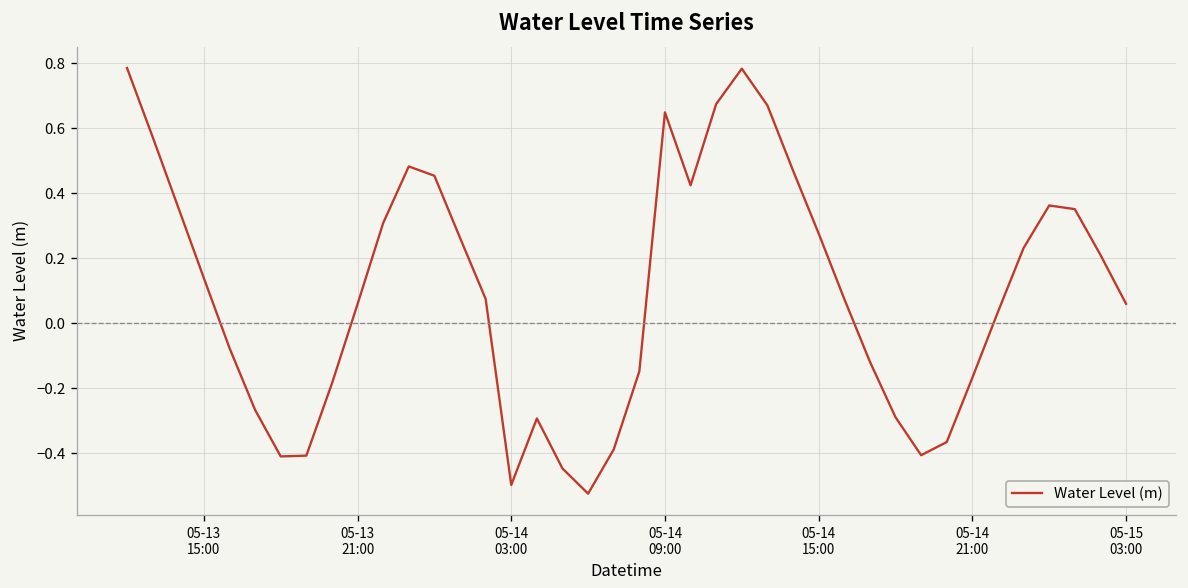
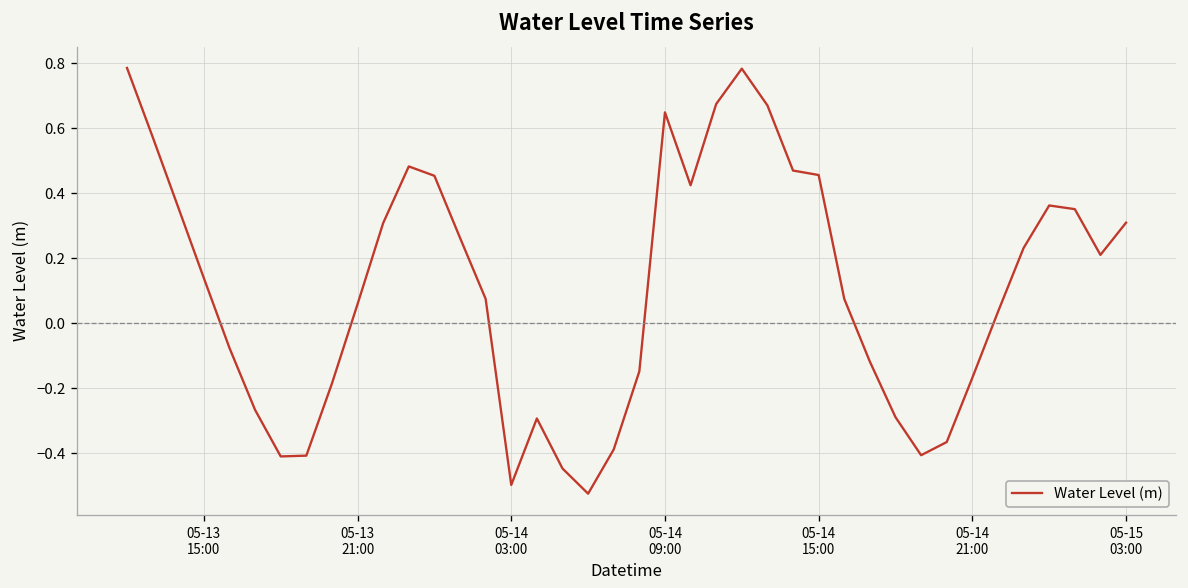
  {
    "05-13 15:00": 0.14,
    "05-13 21:00": 0.06,
    "05-14 03:00": -0.50,
    "05-14 09:00": 0.65,
-   "05-14 15:00": 0.28,
+   "05-14 15:00": 0.46,
    "05-14 21:00": -0.17,
-   "05-15 03:00": 0.06
+   "05-15 03:00": 0.31
  }
